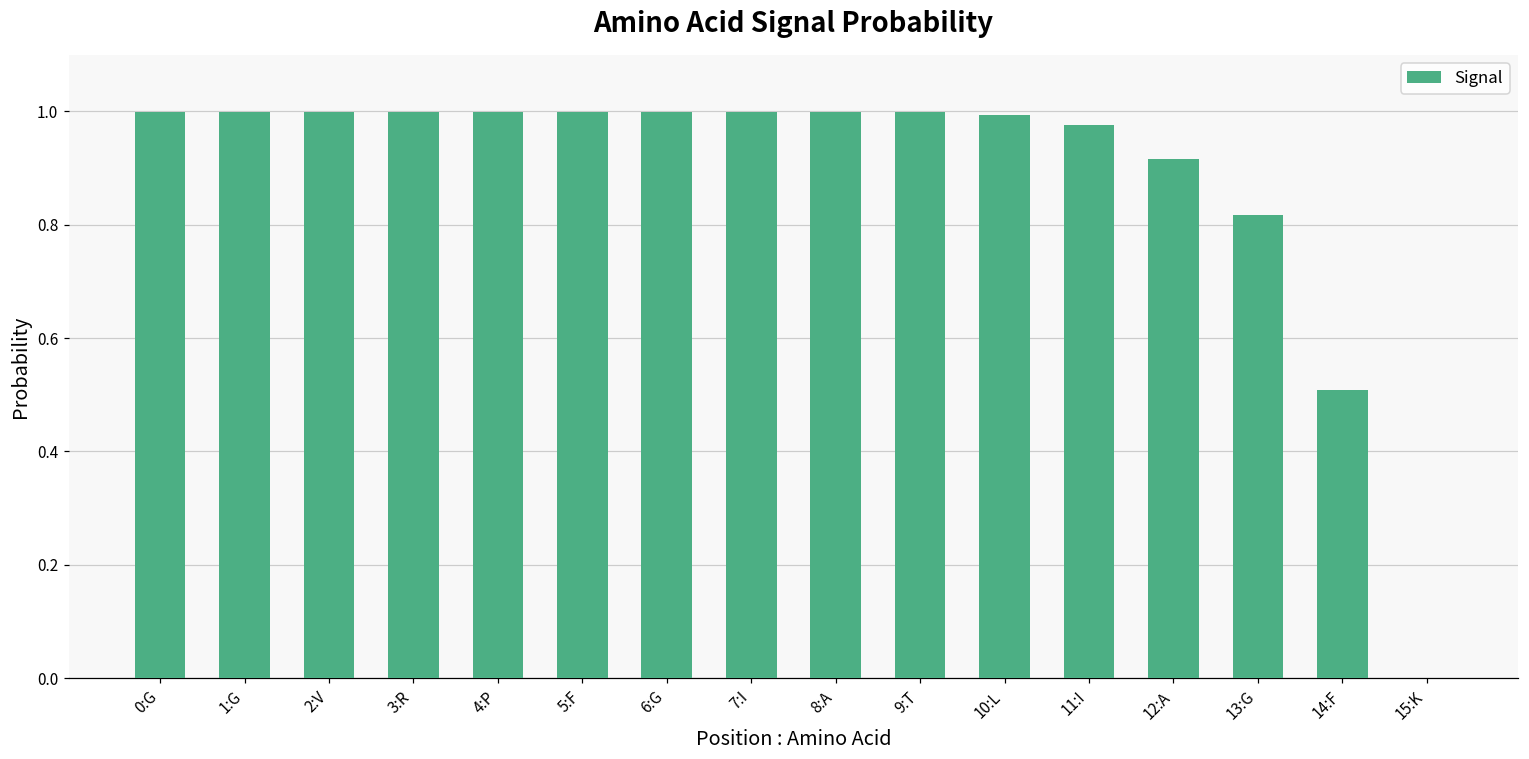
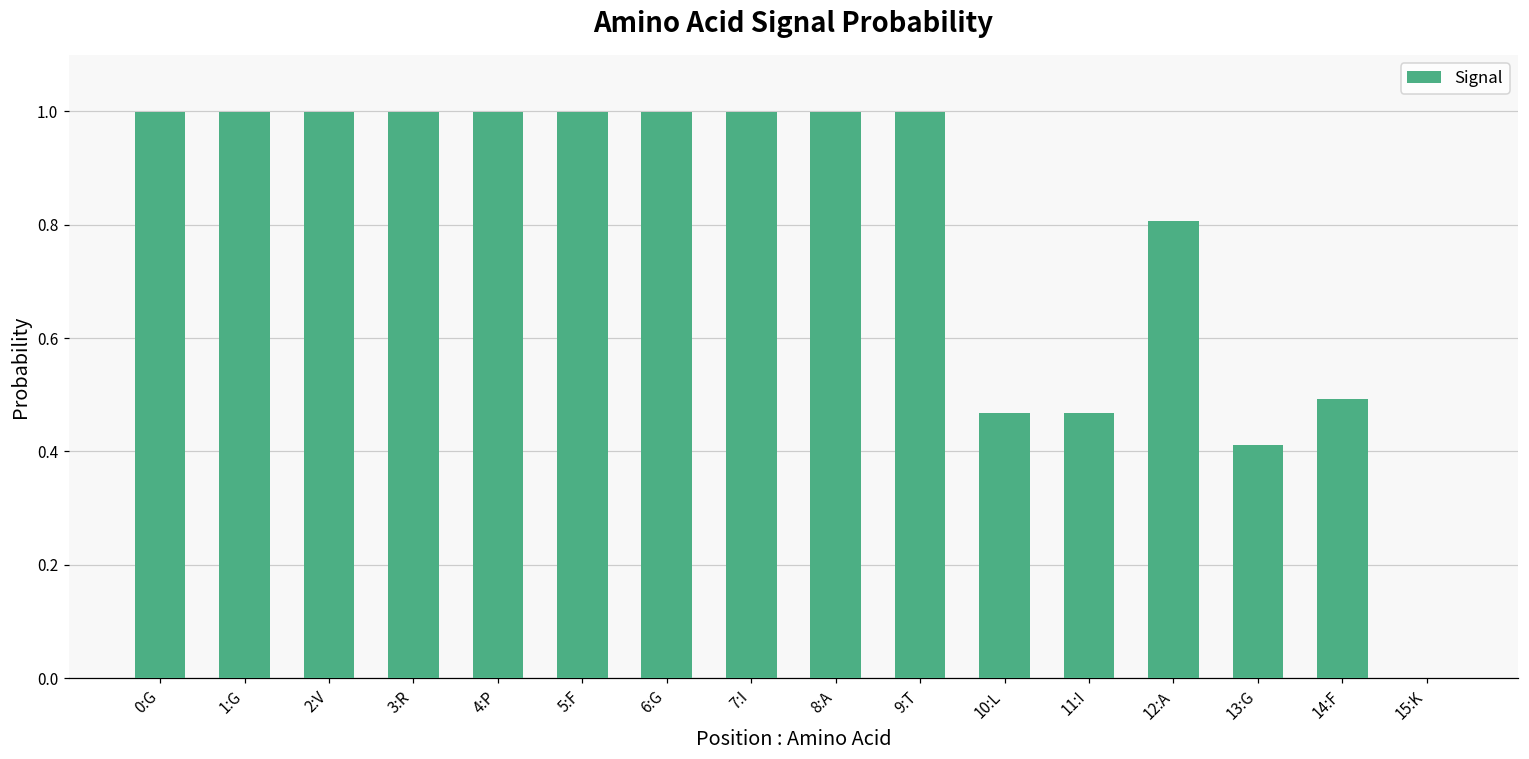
  {
    "0:G": 1.00,
    "1:G": 1.00,
    "2:V": 1.00,
    "3:R": 1.00,
    "4:P": 1.00,
    "5:F": 1.00,
    "6:G": 1.00,
    "7:I": 1.00,
    "8:A": 1.00,
    "9:T": 1.00,
-   "10:L": 0.99,
-   "11:I": 0.98,
-   "12:A": 0.92,
-   "13:G": 0.82,
-   "14:F": 0.51,
+   "10:L": 0.47,
+   "11:I": 0.47,
+   "12:A": 0.81,
+   "13:G": 0.41,
+   "14:F": 0.49,
    "15:K": 0.00
  }
